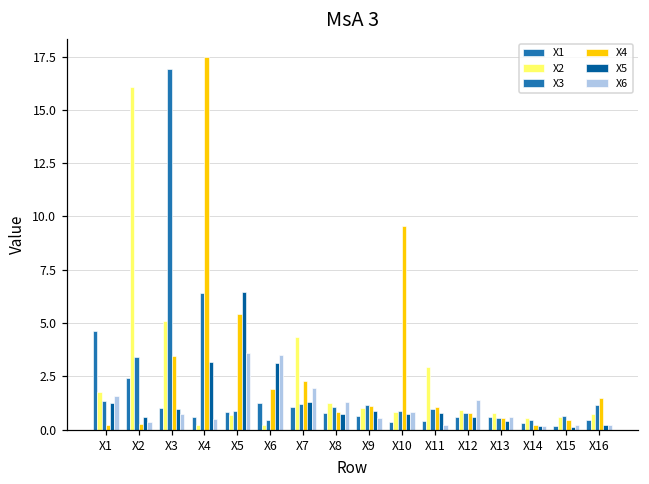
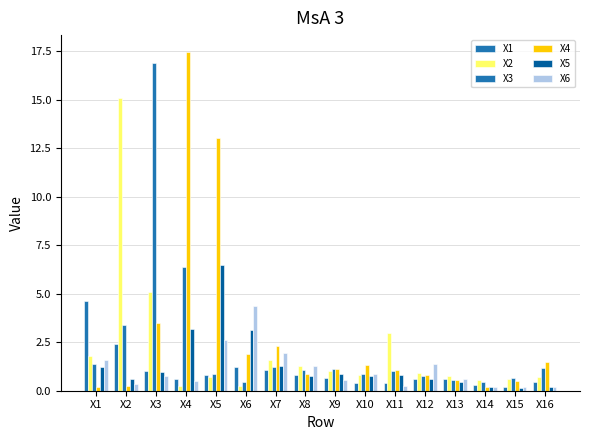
  {
    "X2": {
      "X1": 1.8,
-     "X2": 16.1,
+     "X2": 15.1,
      "X3": 5.1,
      "X4": 0.2,
      "X5": 0.7,
      "X6": 0.2,
-     "X7": 4.4,
+     "X7": 1.6,
      "X8": 1.3,
      "X9": 1.0,
      "X10": 0.8,
      "X11": 3.0,
      "X12": 0.9,
      "X13": 0.8,
      "X14": 0.6,
      "X15": 0.6,
      "X16": 0.7
    },
    "X4": {
      "X1": 0.2,
      "X2": 0.3,
      "X3": 3.5,
      "X4": 17.5,
-     "X5": 5.4,
+     "X5": 13.0,
      "X6": 1.9,
      "X7": 2.3,
      "X8": 0.8,
      "X9": 1.1,
-     "X10": 9.6,
+     "X10": 1.3,
      "X11": 1.1,
      "X12": 0.8,
      "X13": 0.6,
      "X14": 0.2,
      "X15": 0.5,
      "X16": 1.5
    },
    "X6": {
      "X1": 1.6,
      "X2": 0.4,
      "X3": 0.8,
      "X4": 0.5,
-     "X5": 3.6,
-     "X6": 3.5,
+     "X5": 2.6,
+     "X6": 4.4,
      "X7": 1.9,
      "X8": 1.3,
      "X9": 0.5,
      "X10": 0.8,
      "X11": 0.2,
      "X12": 1.4,
      "X13": 0.6,
      "X14": 0.2,
      "X15": 0.2,
      "X16": 0.2
    }
  }
